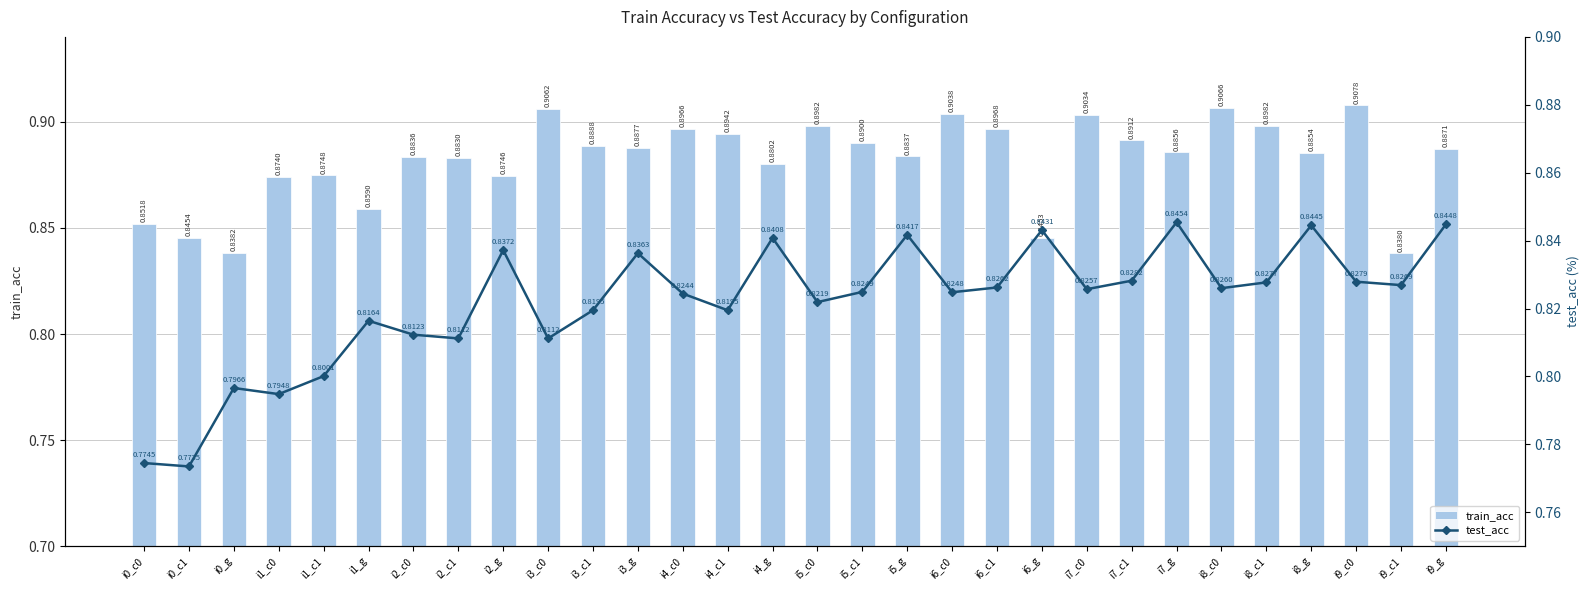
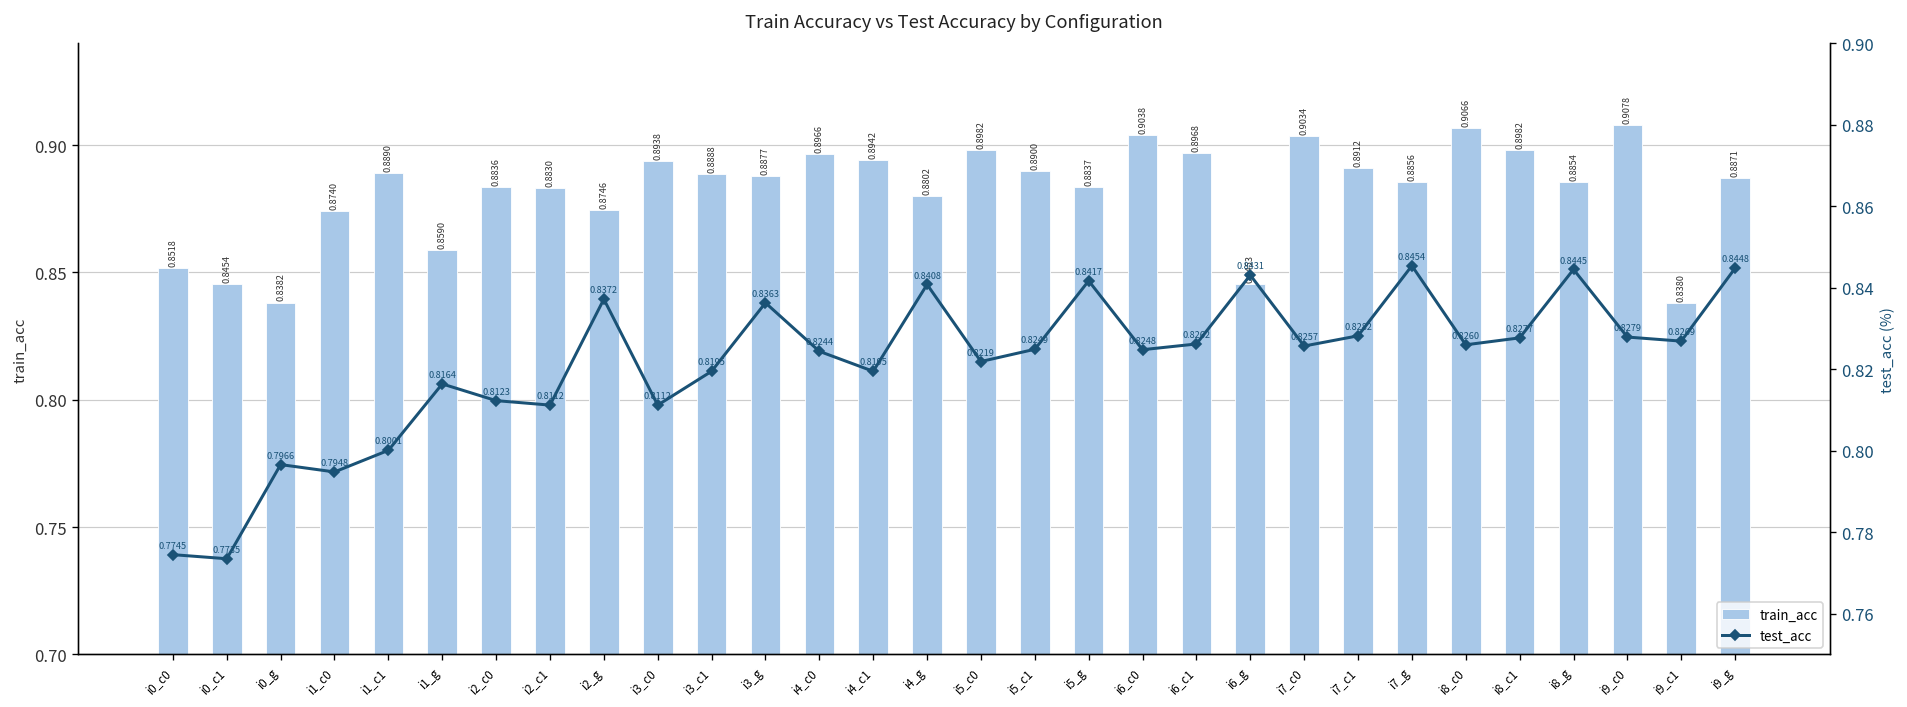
  {
    "train_acc": {
      "i0_c0": 0.8518,
      "i0_c1": 0.8454,
      "i0_g": 0.8382,
      "i1_c0": 0.8740,
-     "i1_c1": 0.8748,
+     "i1_c1": 0.8890,
      "i1_g": 0.8590,
      "i2_c0": 0.8836,
      "i2_c1": 0.8830,
      "i2_g": 0.8746,
-     "i3_c0": 0.9062,
+     "i3_c0": 0.8938,
      "i3_c1": 0.8888,
      "i3_g": 0.8877,
      "i4_c0": 0.8966,
      "i4_c1": 0.8942,
      "i4_g": 0.8802,
      "i5_c0": 0.8982,
      "i5_c1": 0.8900,
      "i5_g": 0.8837,
      "i6_c0": 0.9038,
      "i6_c1": 0.8968,
      "i7_c0": 0.9034,
      "i7_c1": 0.8912,
      "i7_g": 0.8856,
      "i8_c0": 0.9066,
      "i8_c1": 0.8982,
      "i8_g": 0.8854,
      "i9_c0": 0.9078,
      "i9_c1": 0.8380,
      "i9_g": 0.8871
    },
    "test_acc": {
      "i0_c0": 0.7745,
      "i0_c1": 0.7735,
      "i0_g": 0.7966,
      "i1_c0": 0.7948,
      "i1_c1": 0.8001,
      "i1_g": 0.8164,
      "i2_c0": 0.8123,
      "i2_c1": 0.8112,
      "i2_g": 0.8372,
      "i3_c0": 0.8112,
      "i3_c1": 0.8195,
      "i3_g": 0.8363,
      "i4_c0": 0.8244,
      "i4_c1": 0.8195,
      "i4_g": 0.8408,
      "i5_c0": 0.8219,
      "i5_c1": 0.8249,
      "i5_g": 0.8417,
      "i6_c0": 0.8248,
      "i6_c1": 0.8262,
      "i7_c0": 0.8257,
      "i7_c1": 0.8282,
      "i7_g": 0.8454,
      "i8_c0": 0.8260,
      "i8_c1": 0.8277,
      "i8_g": 0.8445,
      "i9_c0": 0.8279,
      "i9_c1": 0.8269,
      "i9_g": 0.8448
    }
  }
